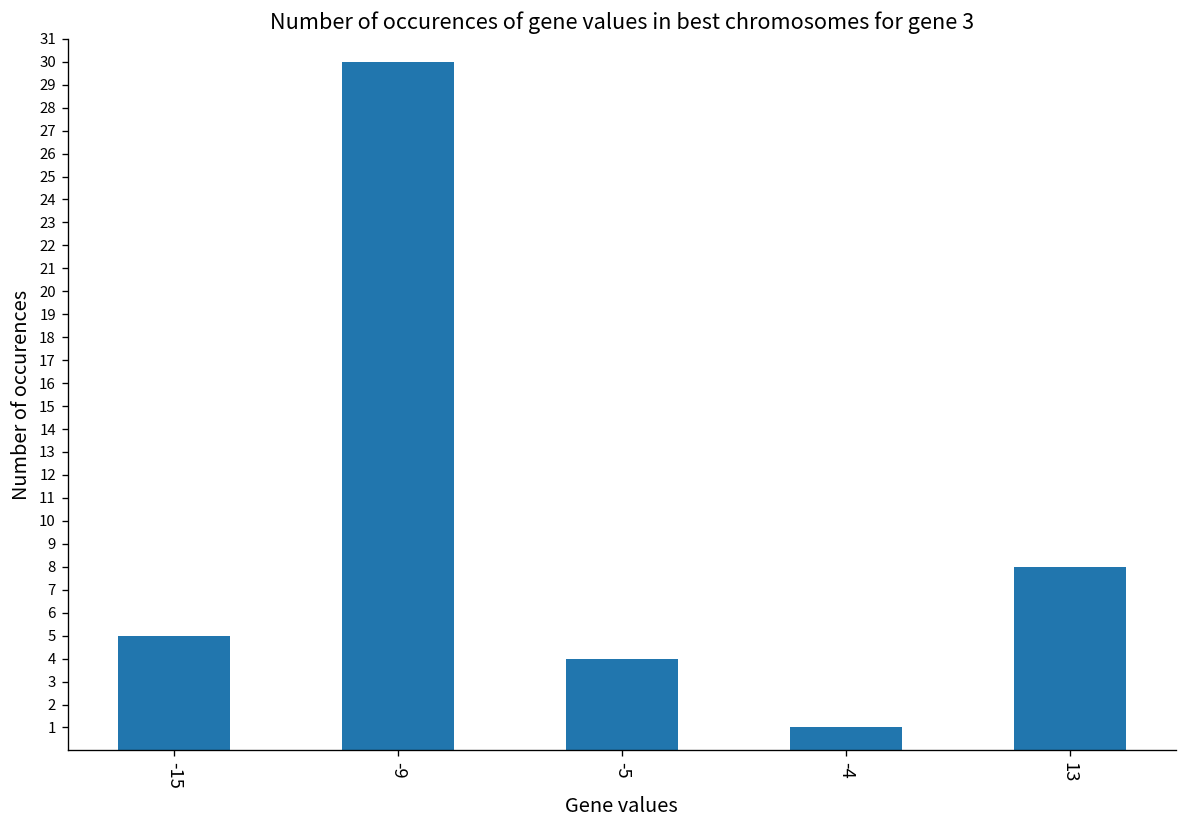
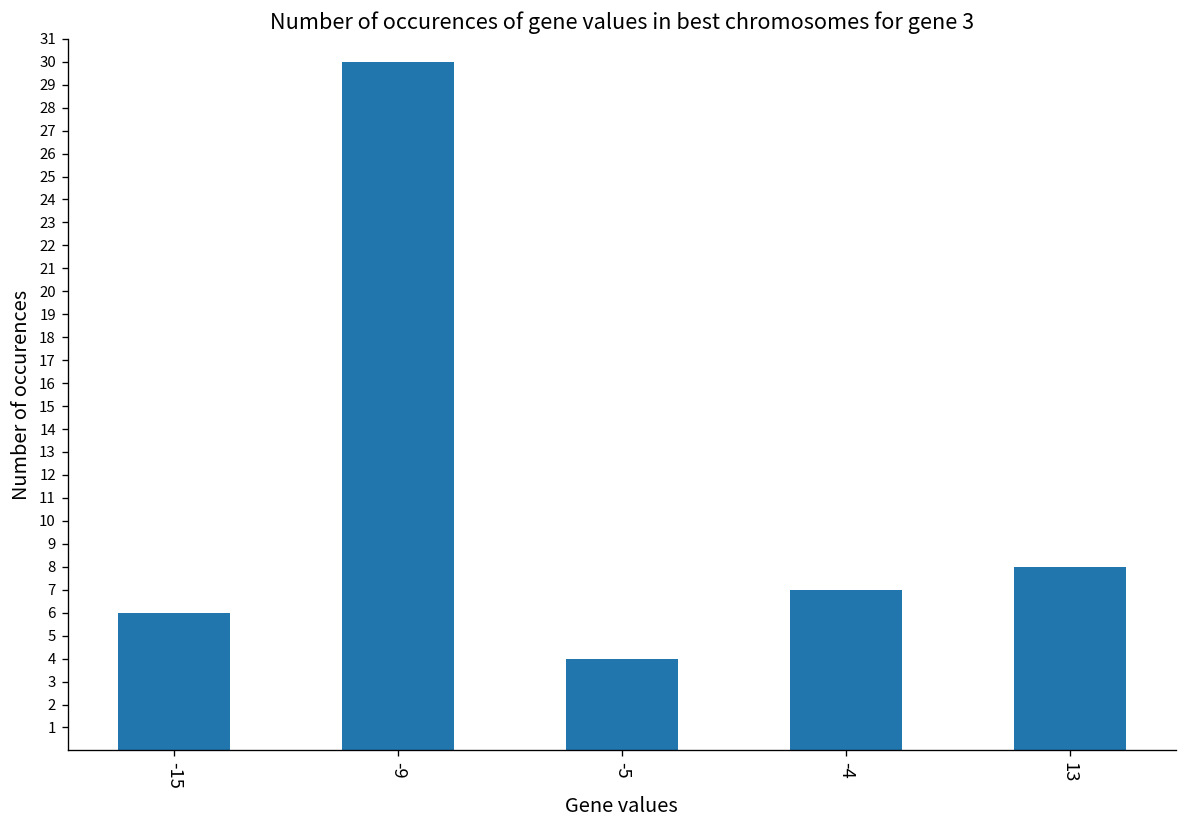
  {
-   "-15": 5,
+   "-15": 6,
    "-9": 30,
    "-5": 4,
-   "-4": 1,
+   "-4": 7,
    "13": 8
  }
